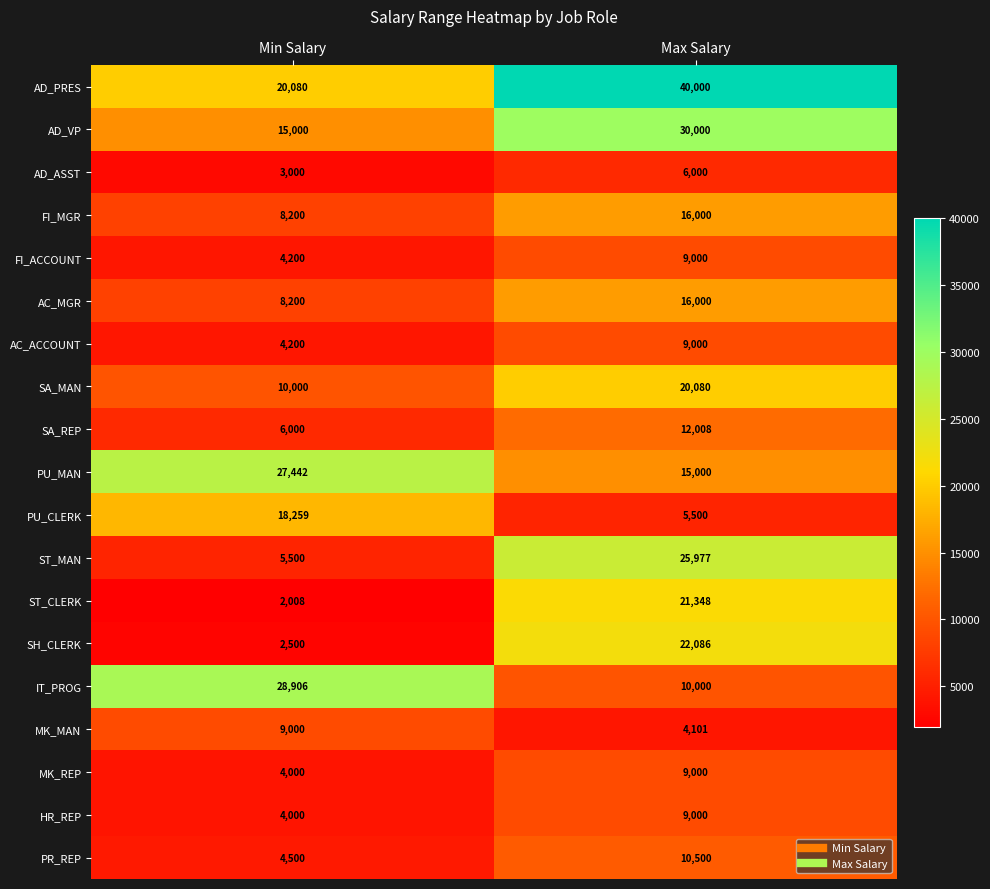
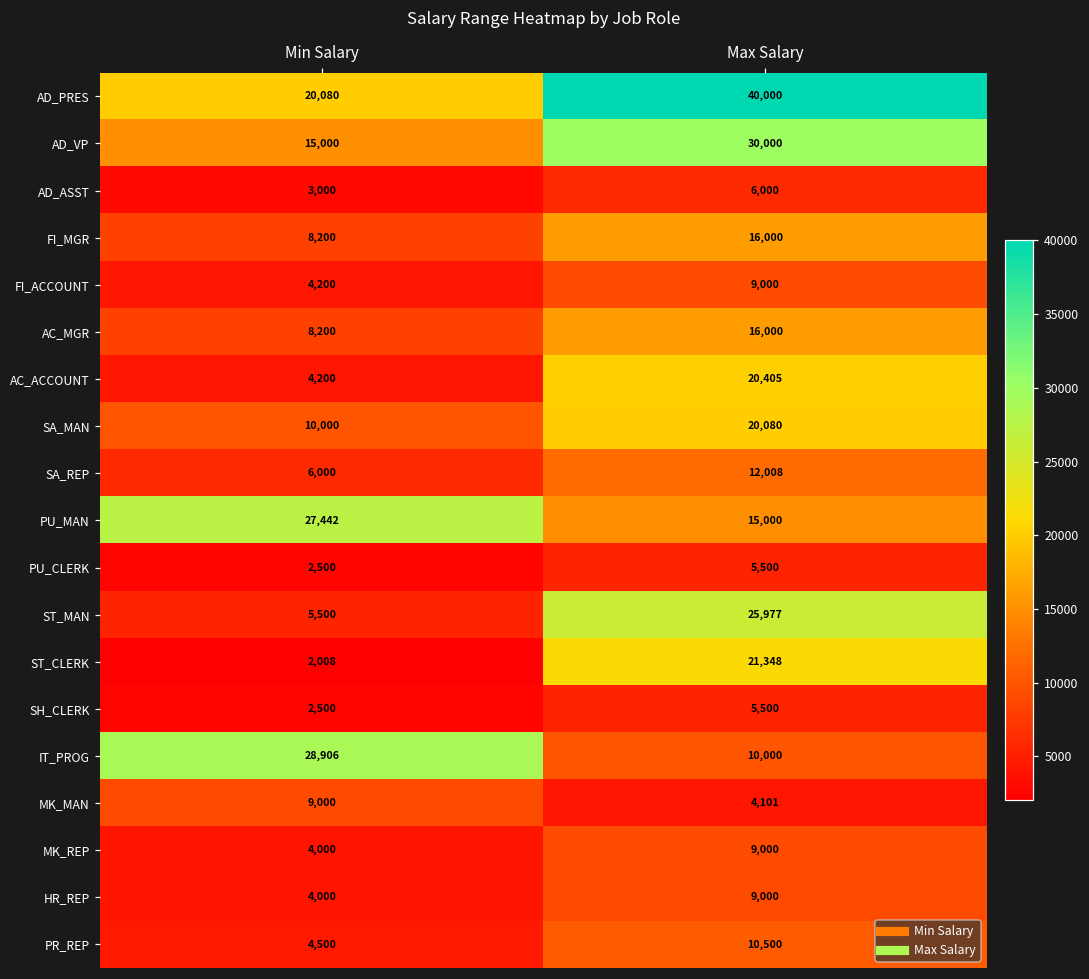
  {
    "AD_PRES": {
      "Min Salary": "20,080",
      "Max Salary": "40,000"
    },
    "AD_VP": {
      "Min Salary": "15,000",
      "Max Salary": "30,000"
    },
    "AD_ASST": {
      "Min Salary": "3,000",
      "Max Salary": "6,000"
    },
    "FI_MGR": {
      "Min Salary": "8,200",
      "Max Salary": "16,000"
    },
    "FI_ACCOUNT": {
      "Min Salary": "4,200",
      "Max Salary": "9,000"
    },
    "AC_MGR": {
      "Min Salary": "8,200",
      "Max Salary": "16,000"
    },
    "AC_ACCOUNT": {
      "Min Salary": "4,200",
-     "Max Salary": "9,000"
+     "Max Salary": "20,405"
    },
    "SA_MAN": {
      "Min Salary": "10,000",
      "Max Salary": "20,080"
    },
    "SA_REP": {
      "Min Salary": "6,000",
      "Max Salary": "12,008"
    },
    "PU_MAN": {
      "Min Salary": "27,442",
      "Max Salary": "15,000"
    },
    "PU_CLERK": {
-     "Min Salary": "18,259",
+     "Min Salary": "2,500",
      "Max Salary": "5,500"
    },
    "ST_MAN": {
      "Min Salary": "5,500",
      "Max Salary": "25,977"
    },
    "ST_CLERK": {
      "Min Salary": "2,008",
      "Max Salary": "21,348"
    },
    "SH_CLERK": {
      "Min Salary": "2,500",
-     "Max Salary": "22,086"
+     "Max Salary": "5,500"
    },
    "IT_PROG": {
      "Min Salary": "28,906",
      "Max Salary": "10,000"
    },
    "MK_MAN": {
      "Min Salary": "9,000",
      "Max Salary": "4,101"
    },
    "MK_REP": {
      "Min Salary": "4,000",
      "Max Salary": "9,000"
    },
    "HR_REP": {
      "Min Salary": "4,000",
      "Max Salary": "9,000"
    },
    "PR_REP": {
      "Min Salary": "4,500",
      "Max Salary": "10,500"
    }
  }
